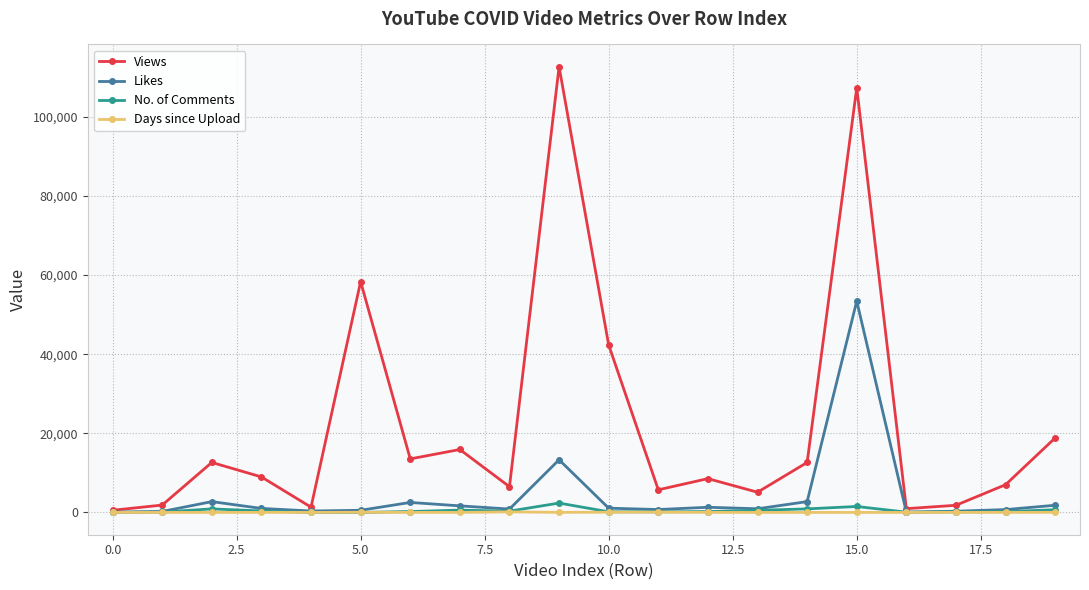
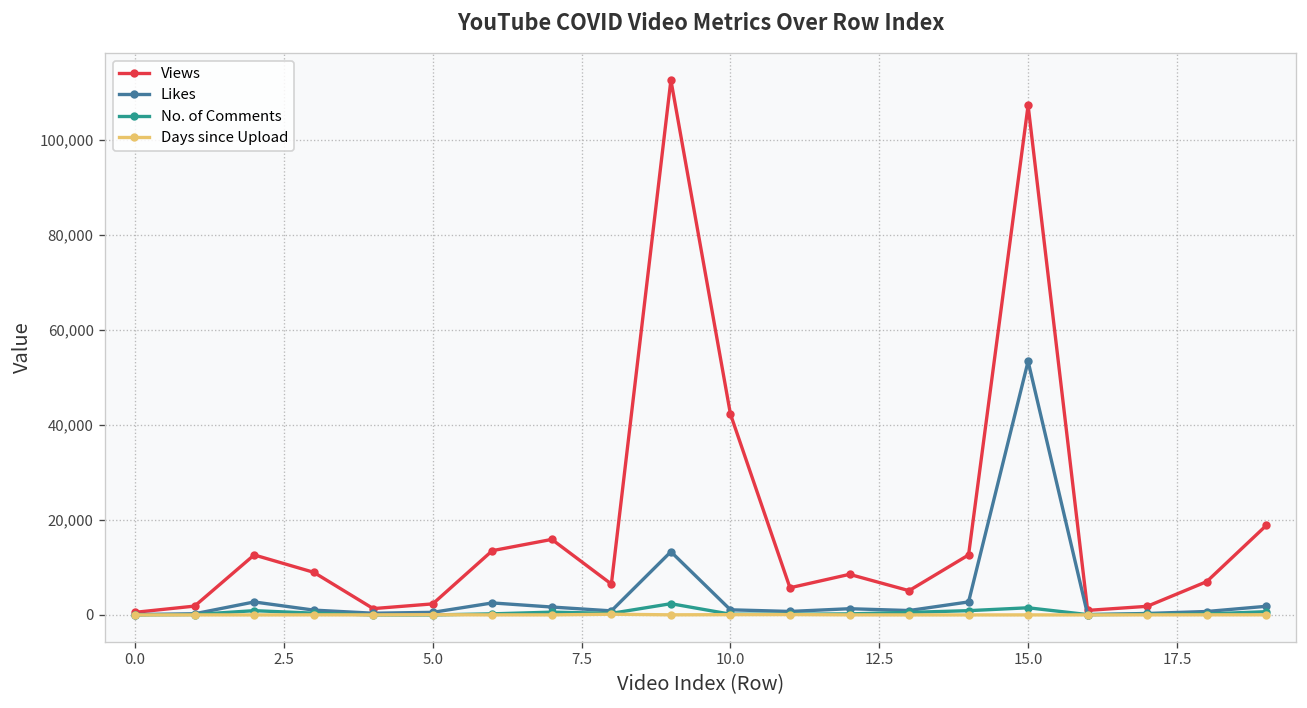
  {
    "Views": {
-     "5.0": "58,000",
+     "5.0": "2,000",
      "10.0": "42,000",
      "15.0": "107,000"
    },
    "Days since Upload": {
      "15.0": "0"
    }
  }
